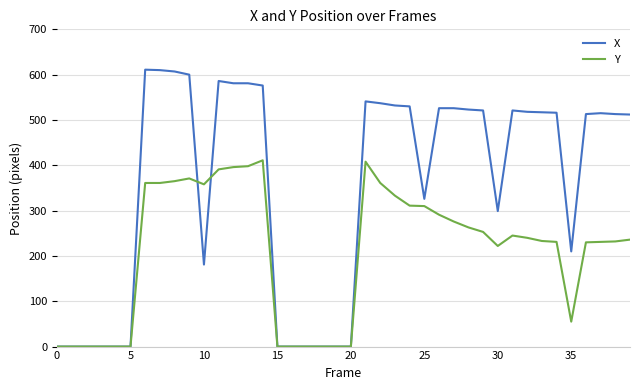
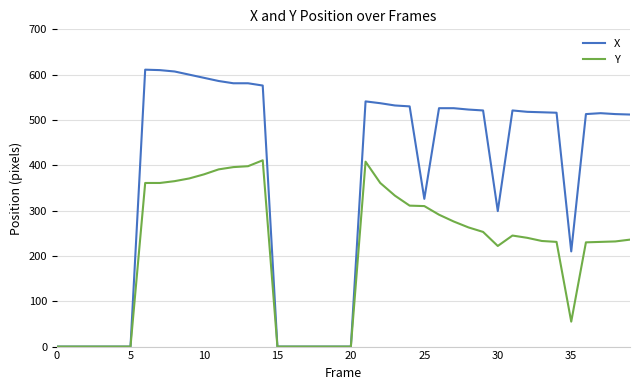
  {
    "X": {
-     "10": 180,
+     "10": 590,
      "25": 330,
      "30": 300,
      "35": 210
    },
    "Y": {
-     "10": 360,
+     "10": 380,
      "25": 310,
      "30": 220,
      "35": 60
    }
  }
